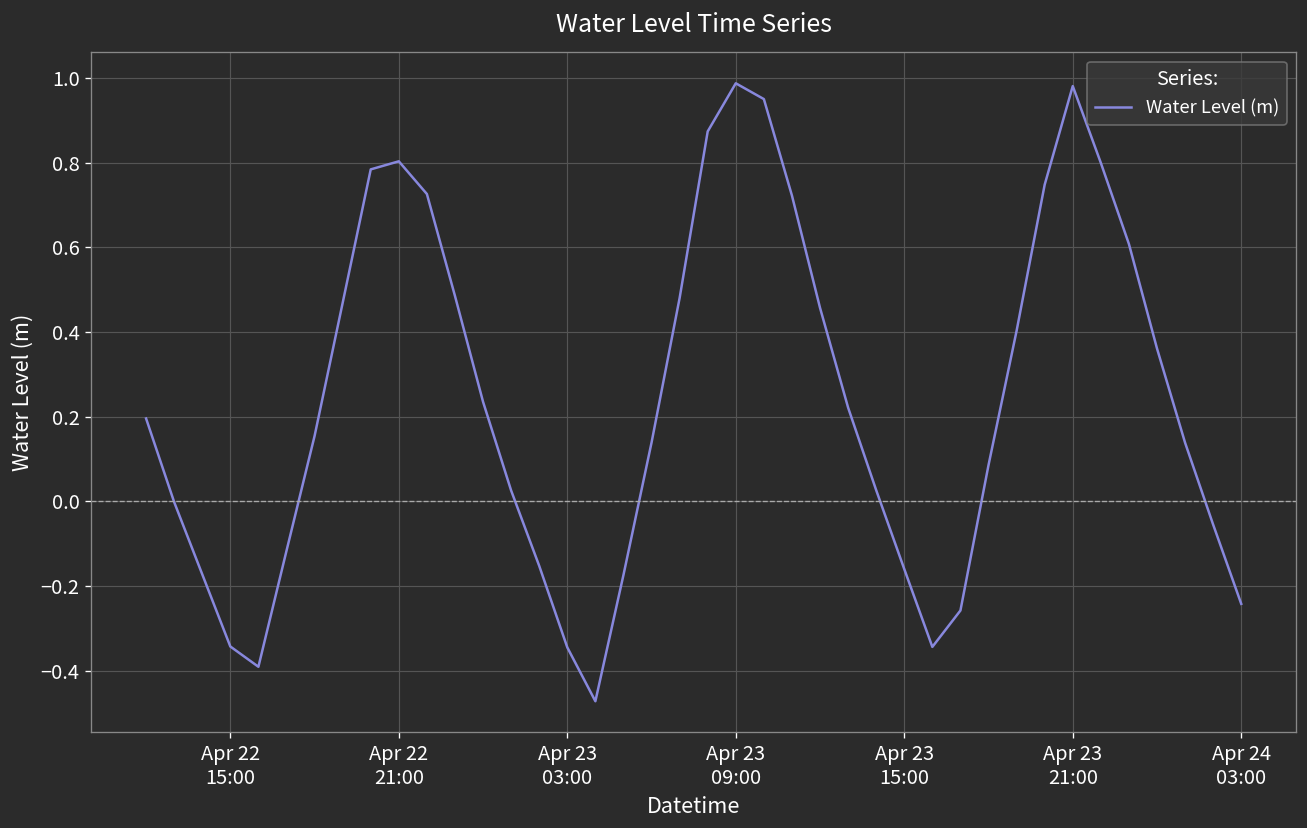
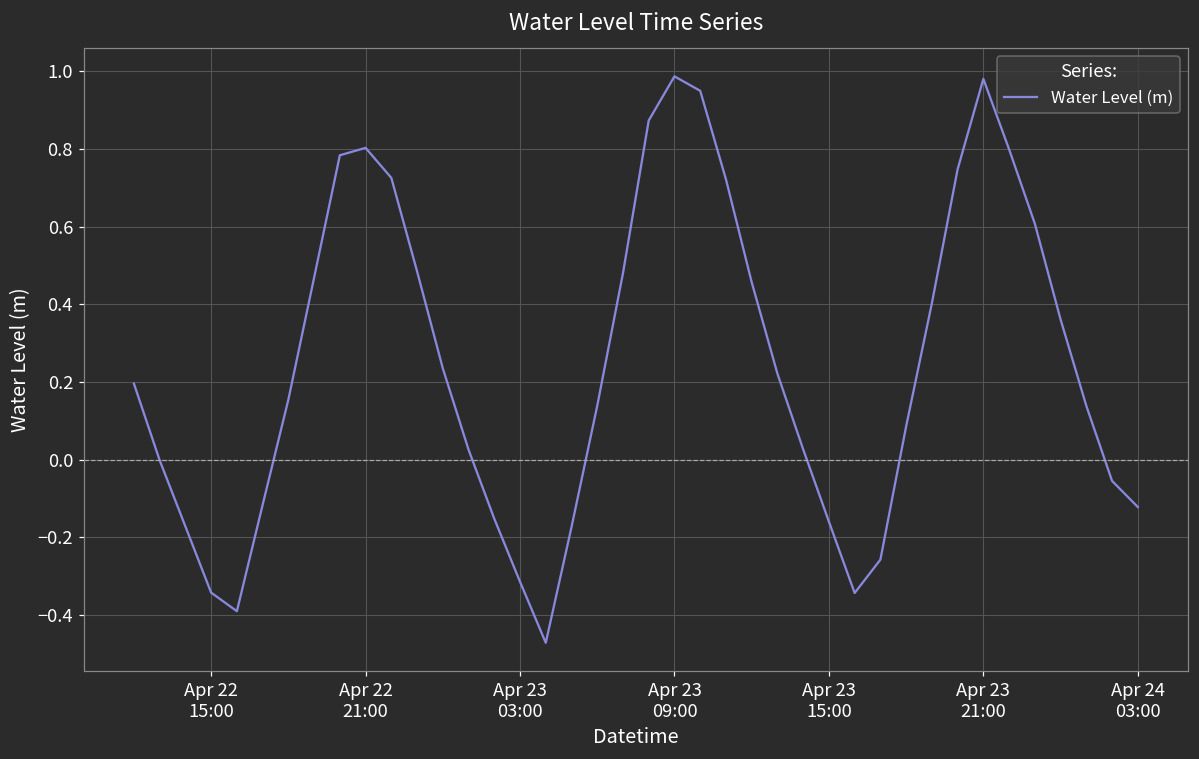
  {
    "Apr 22 15:00": -0.34,
    "Apr 22 21:00": 0.80,
-   "Apr 23 03:00": -0.34,
+   "Apr 23 03:00": -0.31,
    "Apr 23 09:00": 0.99,
    "Apr 23 15:00": -0.16,
    "Apr 23 21:00": 0.98,
-   "Apr 24 03:00": -0.24
+   "Apr 24 03:00": -0.12
  }
